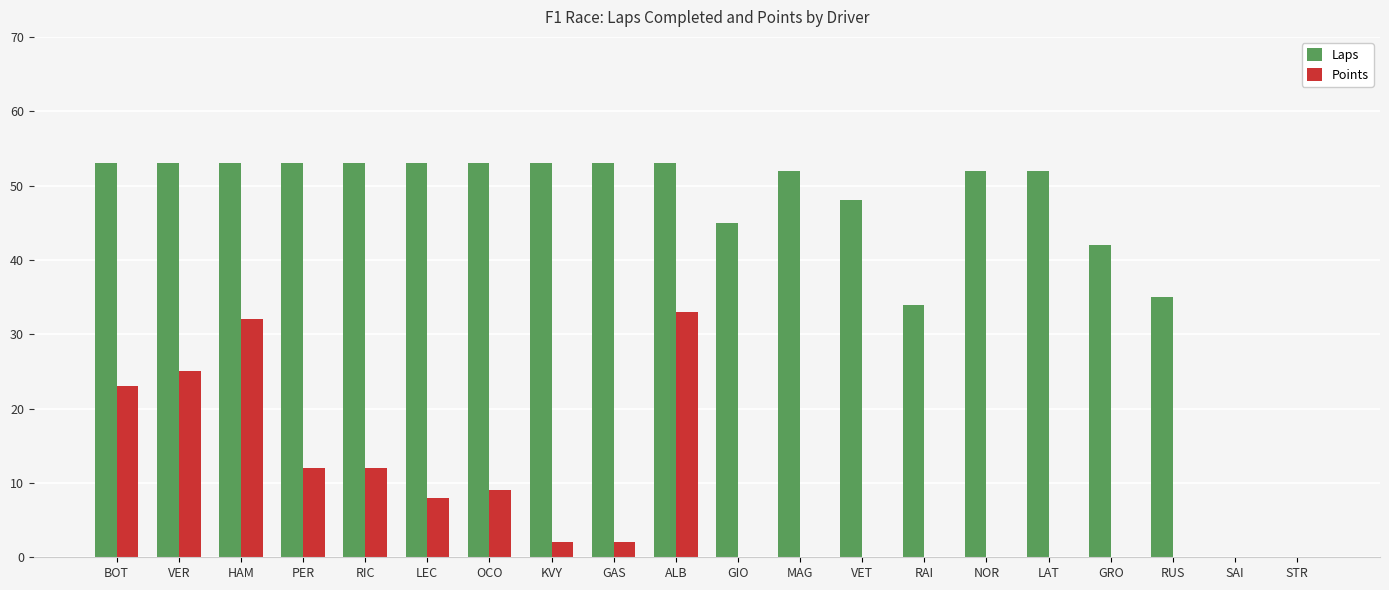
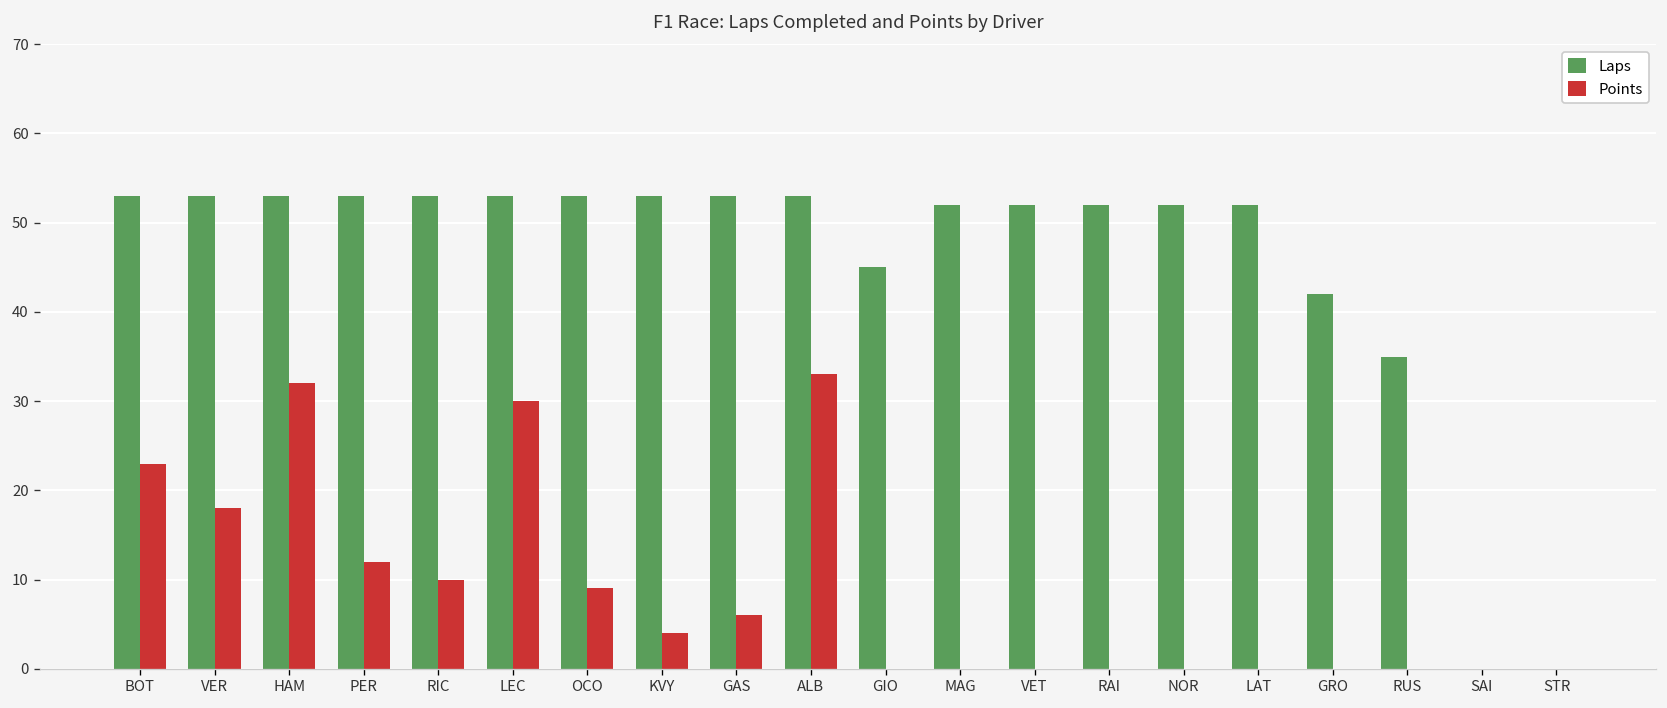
  {
    "Laps": {
      "BOT": 53,
      "VER": 53,
      "HAM": 53,
      "PER": 53,
      "RIC": 53,
      "LEC": 53,
      "OCO": 53,
      "KVY": 53,
      "GAS": 53,
      "ALB": 53,
      "GIO": 45,
      "MAG": 52,
-     "VET": 48,
-     "RAI": 34,
+     "VET": 52,
+     "RAI": 52,
      "NOR": 52,
      "LAT": 52,
      "GRO": 42,
      "RUS": 35,
      "SAI": 0,
      "STR": 0
    },
    "Points": {
      "BOT": 23,
-     "VER": 25,
+     "VER": 18,
      "HAM": 32,
      "PER": 12,
-     "RIC": 12,
-     "LEC": 8,
+     "RIC": 10,
+     "LEC": 30,
      "OCO": 9,
-     "KVY": 2,
-     "GAS": 2,
+     "KVY": 4,
+     "GAS": 6,
      "ALB": 33,
      "GIO": 0,
      "MAG": 0,
      "VET": 0,
      "RAI": 0,
      "NOR": 0,
      "LAT": 0,
      "GRO": 0,
      "RUS": 0,
      "SAI": 0,
      "STR": 0
    }
  }
